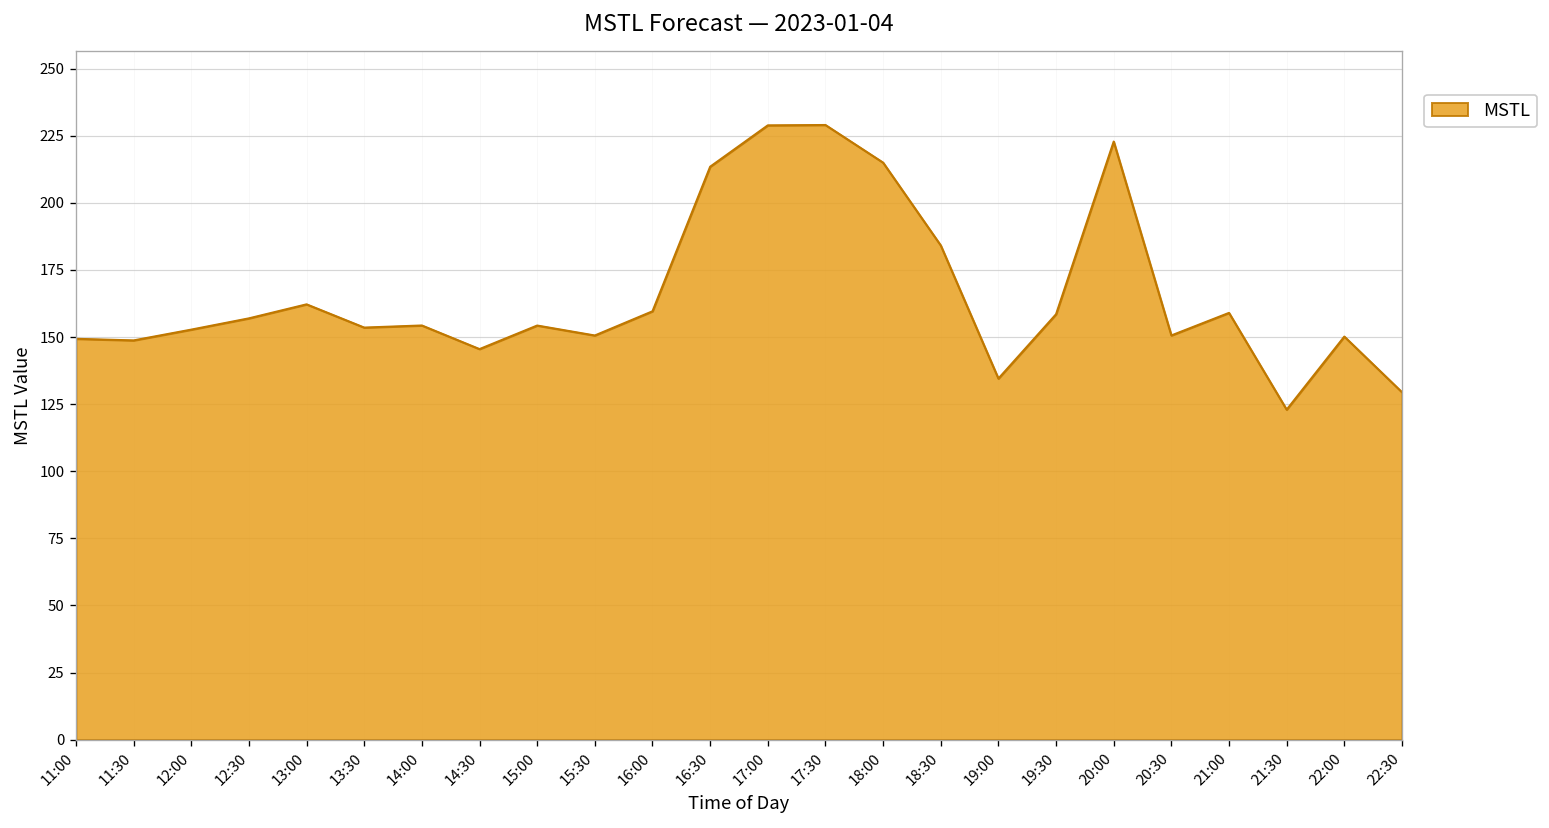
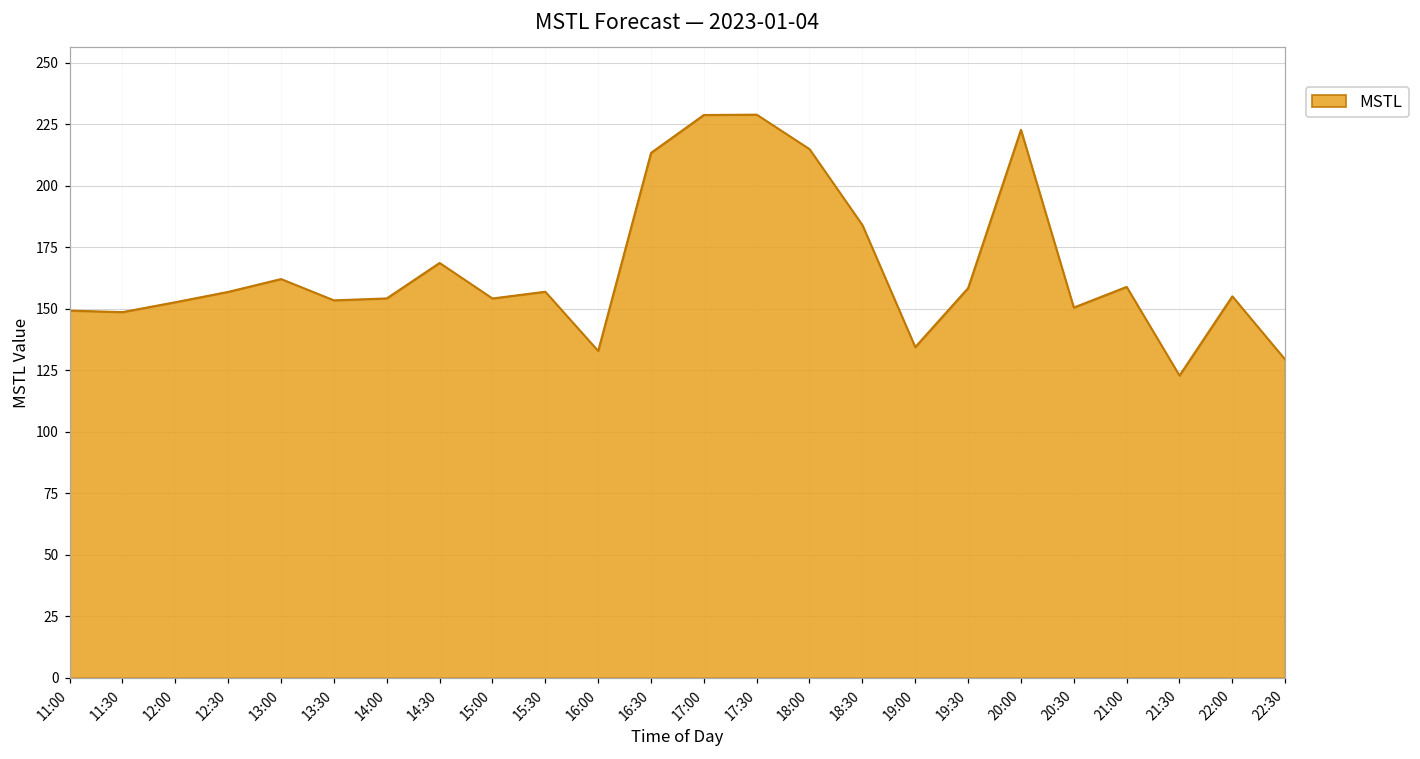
  {
    "11:00": 149,
    "11:30": 149,
    "12:00": 153,
    "12:30": 157,
    "13:00": 162,
    "13:30": 154,
    "14:00": 154,
-   "14:30": 146,
+   "14:30": 169,
    "15:00": 154,
-   "15:30": 151,
-   "16:00": 160,
+   "15:30": 157,
+   "16:00": 133,
    "16:30": 213,
    "17:00": 229,
    "17:30": 229,
    "18:00": 215,
    "18:30": 184,
    "19:00": 135,
    "19:30": 159,
    "20:00": 223,
    "20:30": 151,
    "21:00": 159,
    "21:30": 123,
-   "22:00": 150,
+   "22:00": 155,
    "22:30": 129
  }
